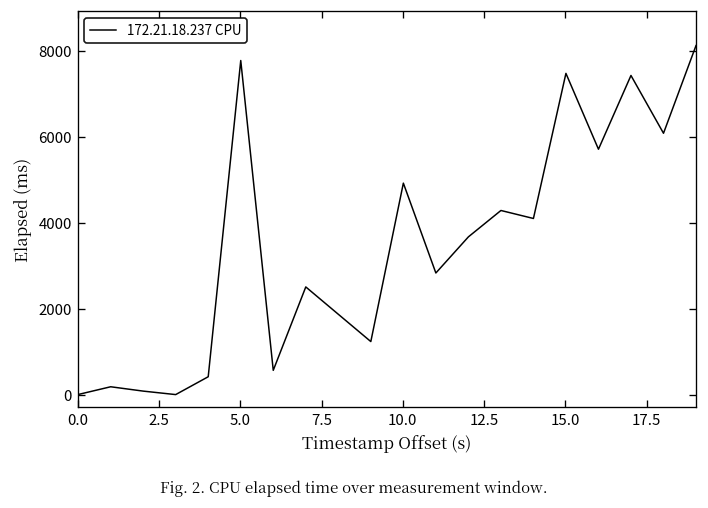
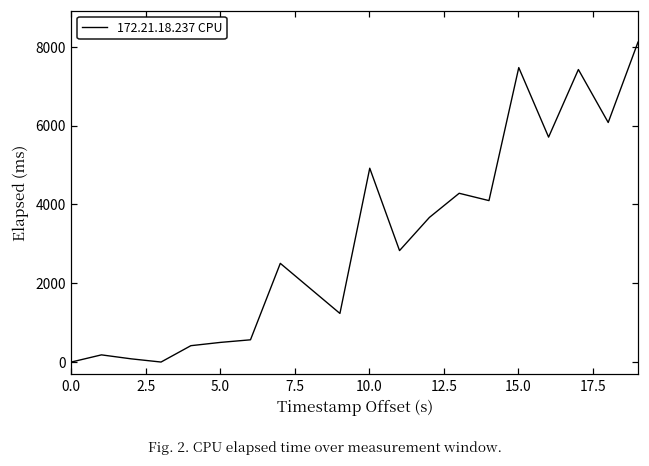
  {
    "0.0": 0,
-   "5.0": 7800,
+   "5.0": 500,
    "10.0": 4900,
    "15.0": 7500
  }
